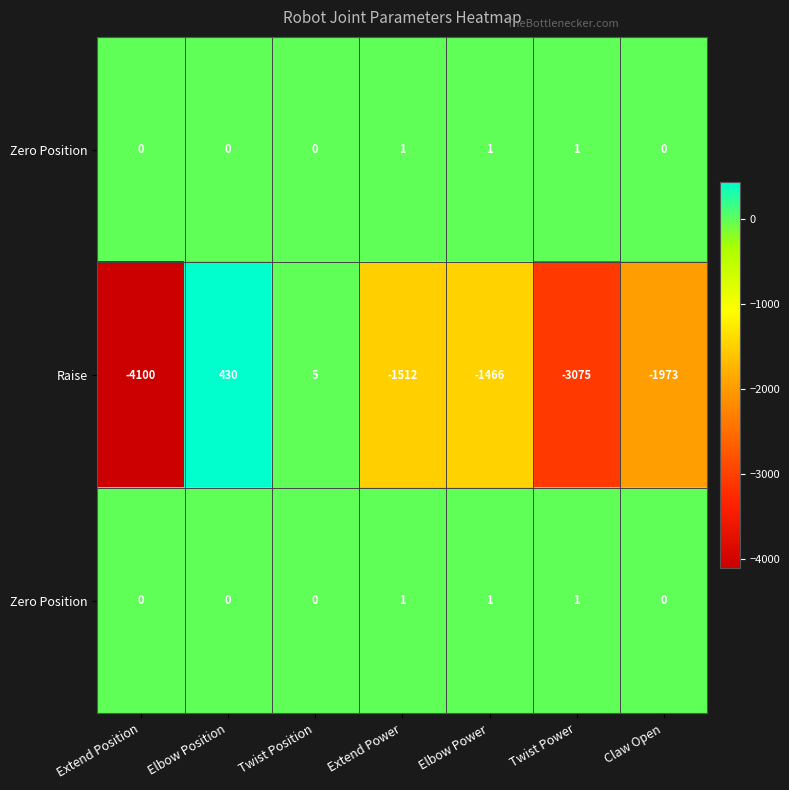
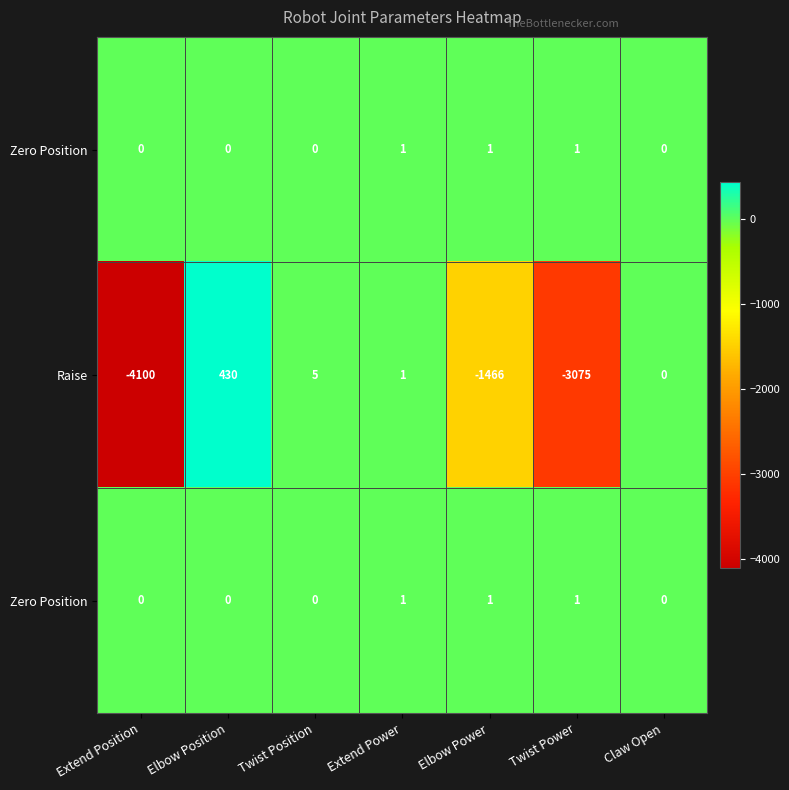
  {
    "Raise": {
      "Extend Position": -4100,
      "Elbow Position": 430,
      "Twist Position": 5,
-     "Extend Power": -1512,
+     "Extend Power": 1,
      "Elbow Power": -1466,
      "Twist Power": -3075,
-     "Claw Open": -1973
+     "Claw Open": 0
    }
  }
